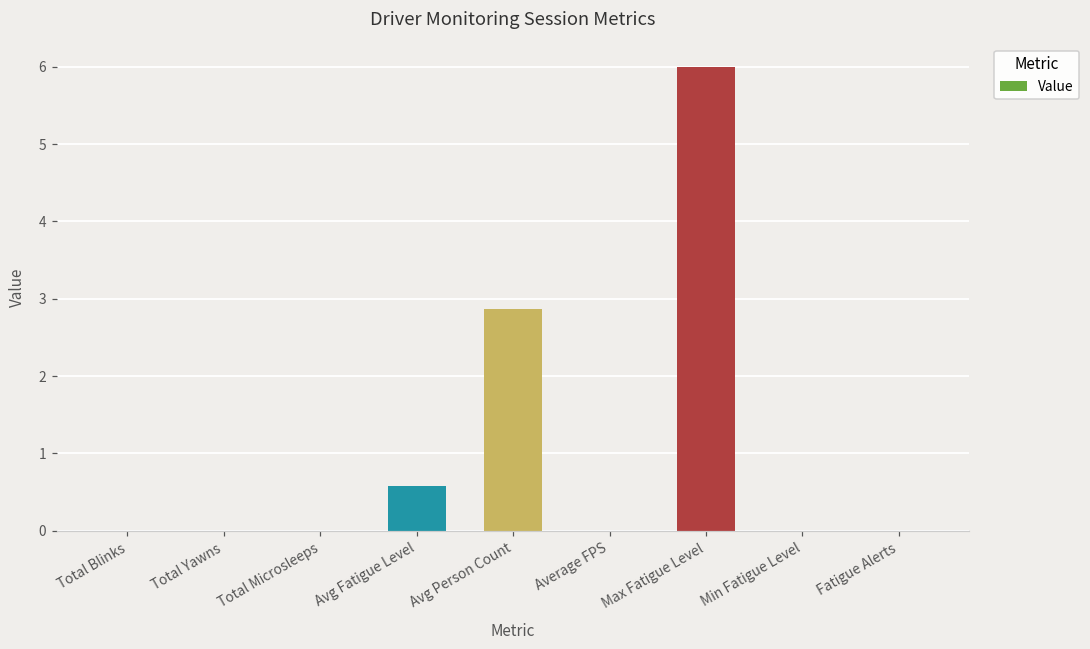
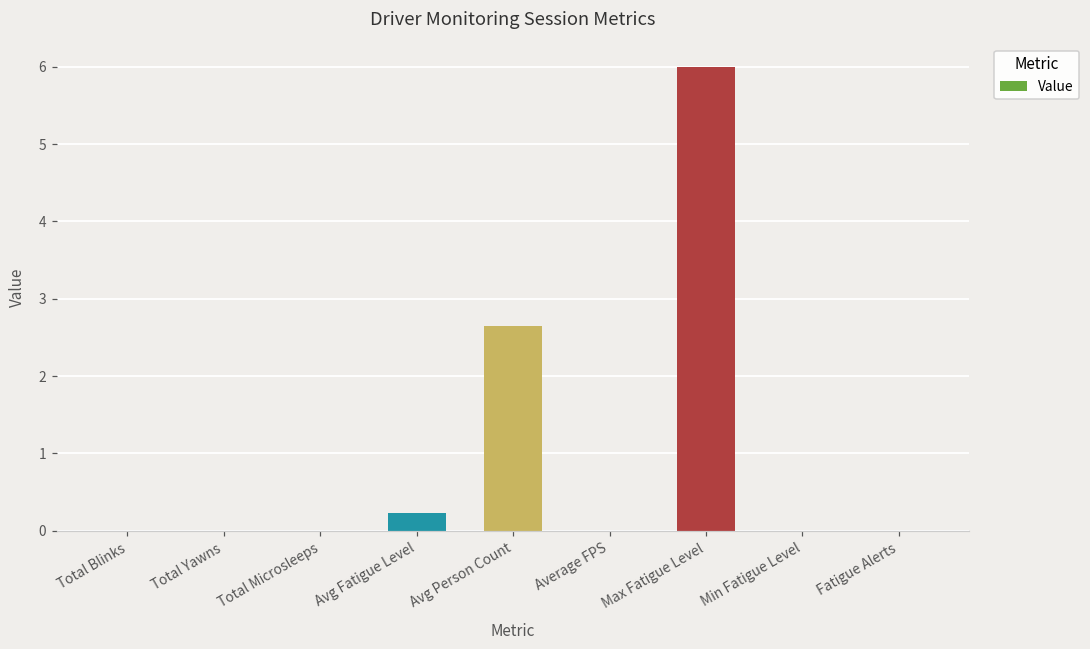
  {
    "Total Blinks": 0.0,
    "Total Yawns": 0.0,
    "Total Microsleeps": 0.0,
-   "Avg Fatigue Level": 0.6,
-   "Avg Person Count": 2.9,
+   "Avg Fatigue Level": 0.2,
+   "Avg Person Count": 2.6,
    "Average FPS": 0.0,
    "Max Fatigue Level": 6.0,
    "Min Fatigue Level": 0.0,
    "Fatigue Alerts": 0.0
  }
